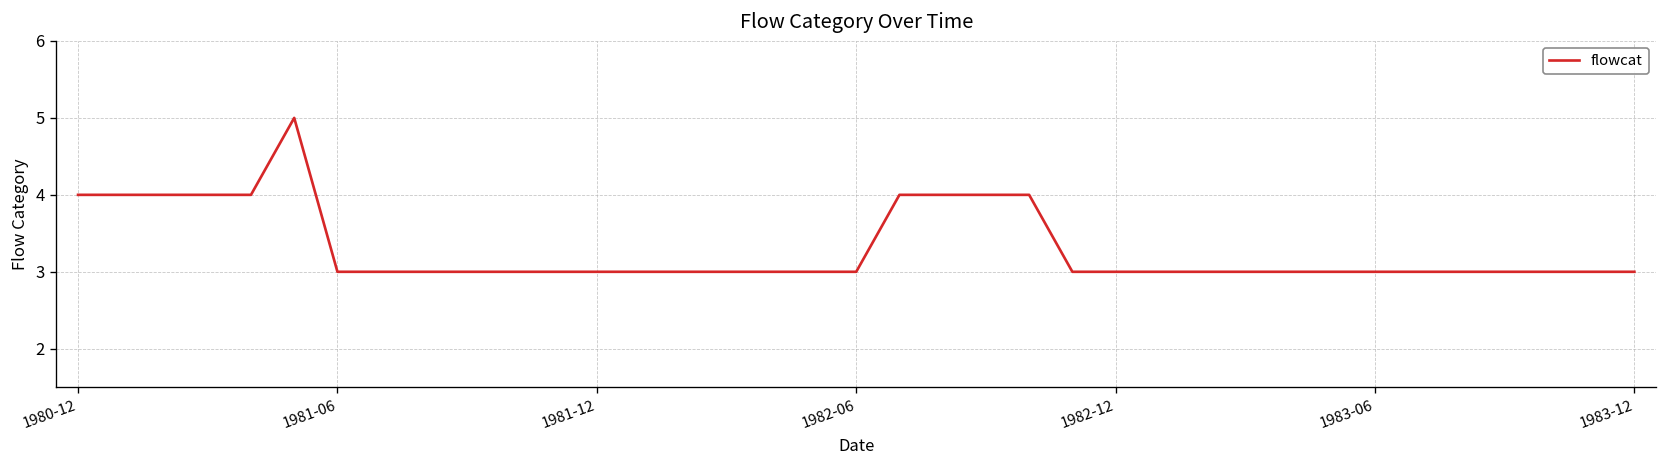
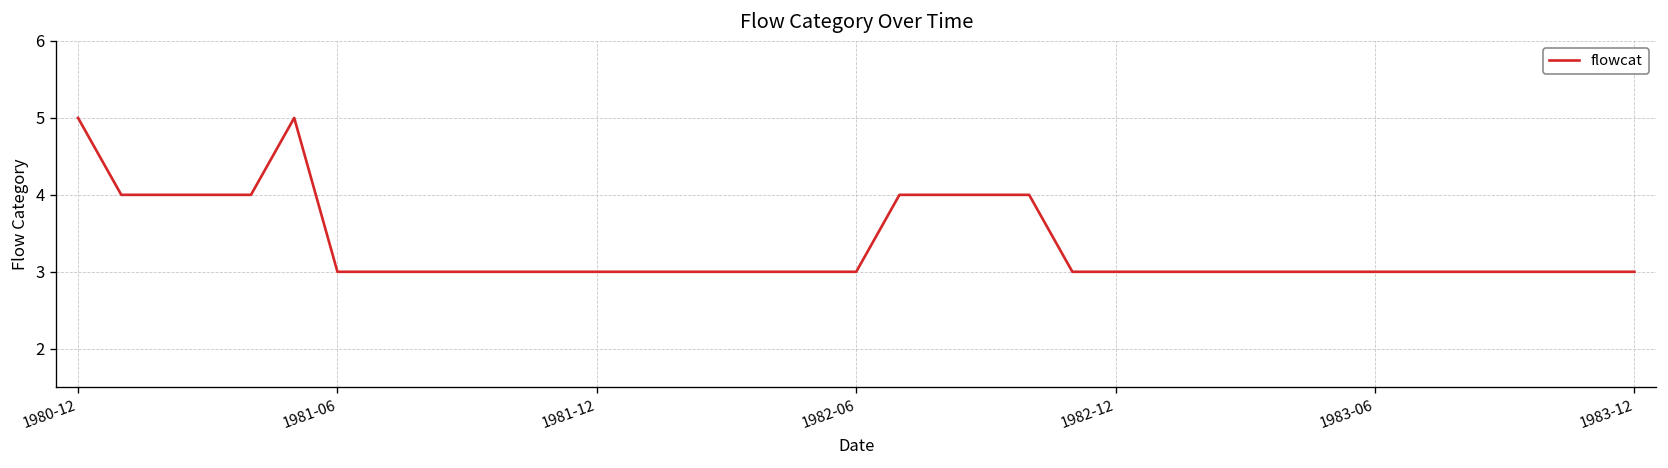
  {
-   "1980-12": 4,
+   "1980-12": 5,
    "1981-06": 3,
    "1981-12": 3,
    "1982-06": 3,
    "1982-12": 3,
    "1983-06": 3,
    "1983-12": 3
  }
